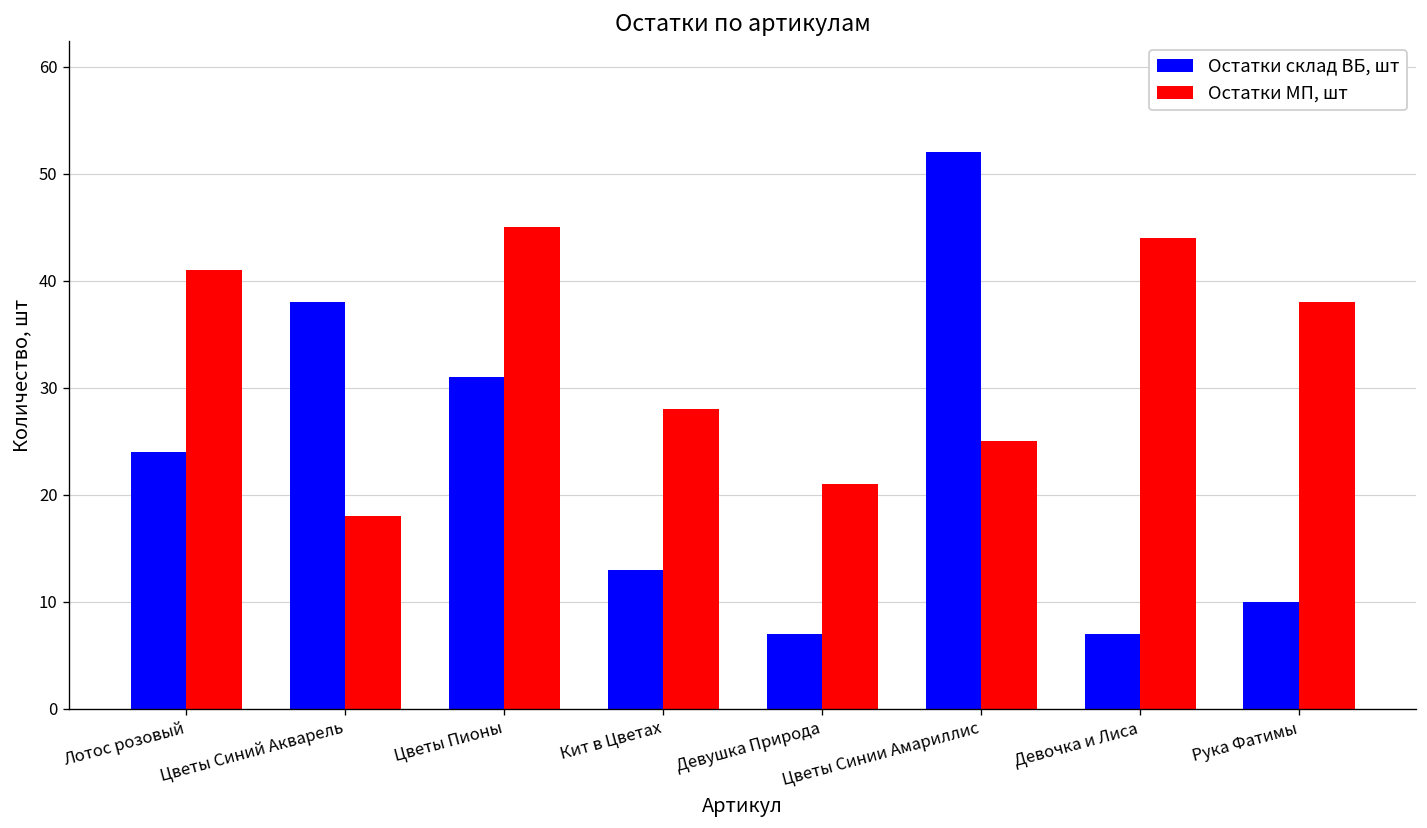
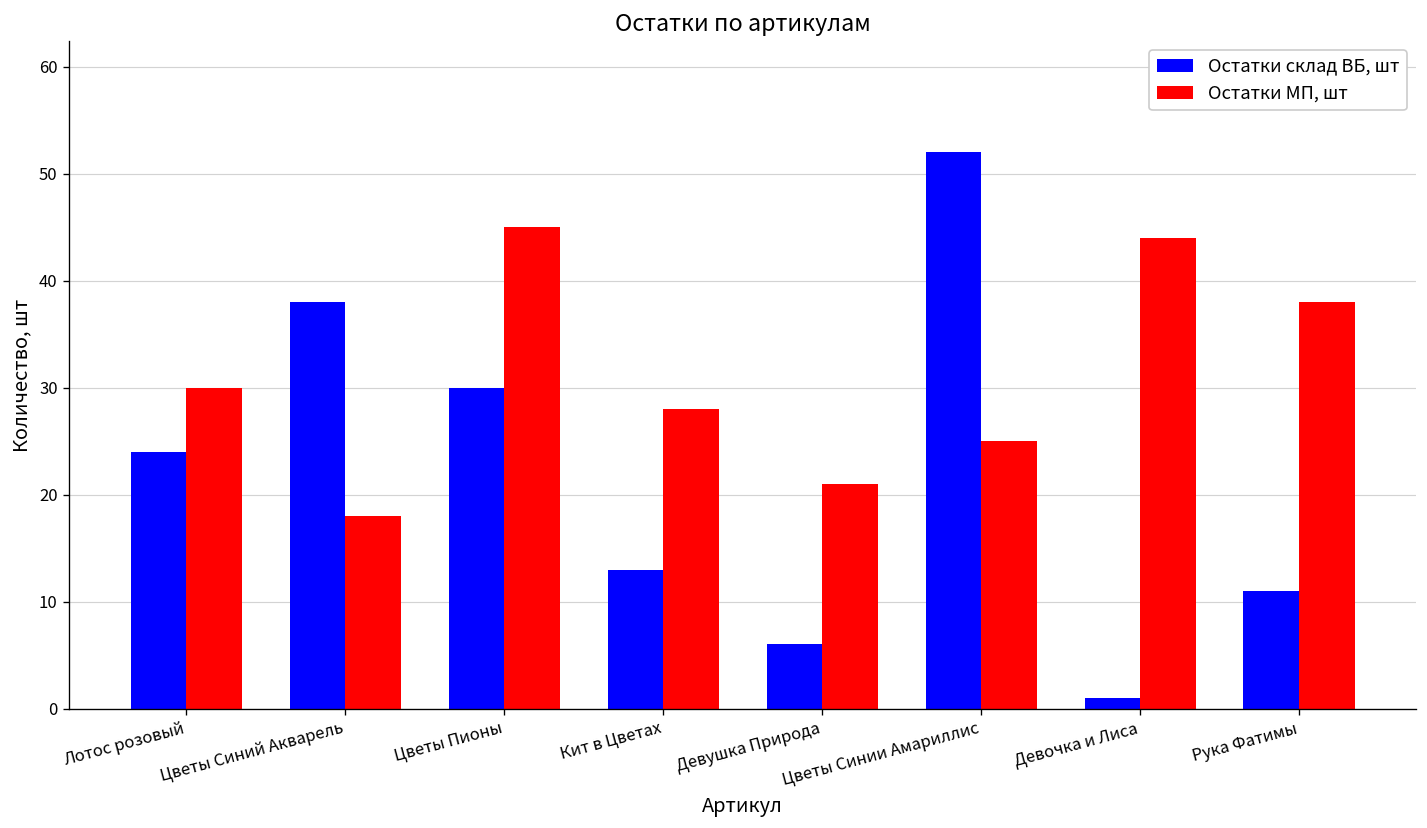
  {
    "Остатки склад ВБ, шт": {
      "Лотос розовый": 24,
      "Цветы Синий Акварель": 38,
-     "Цветы Пионы": 31,
+     "Цветы Пионы": 30,
      "Кит в Цветах": 13,
-     "Девушка Природа": 7,
+     "Девушка Природа": 6,
      "Цветы Синии Амариллис": 52,
-     "Девочка и Лиса": 7,
-     "Рука Фатимы": 10
+     "Девочка и Лиса": 1,
+     "Рука Фатимы": 11
    },
    "Остатки МП, шт": {
-     "Лотос розовый": 41,
+     "Лотос розовый": 30,
      "Цветы Синий Акварель": 18,
      "Цветы Пионы": 45,
      "Кит в Цветах": 28,
      "Девушка Природа": 21,
      "Цветы Синии Амариллис": 25,
      "Девочка и Лиса": 44,
      "Рука Фатимы": 38
    }
  }
